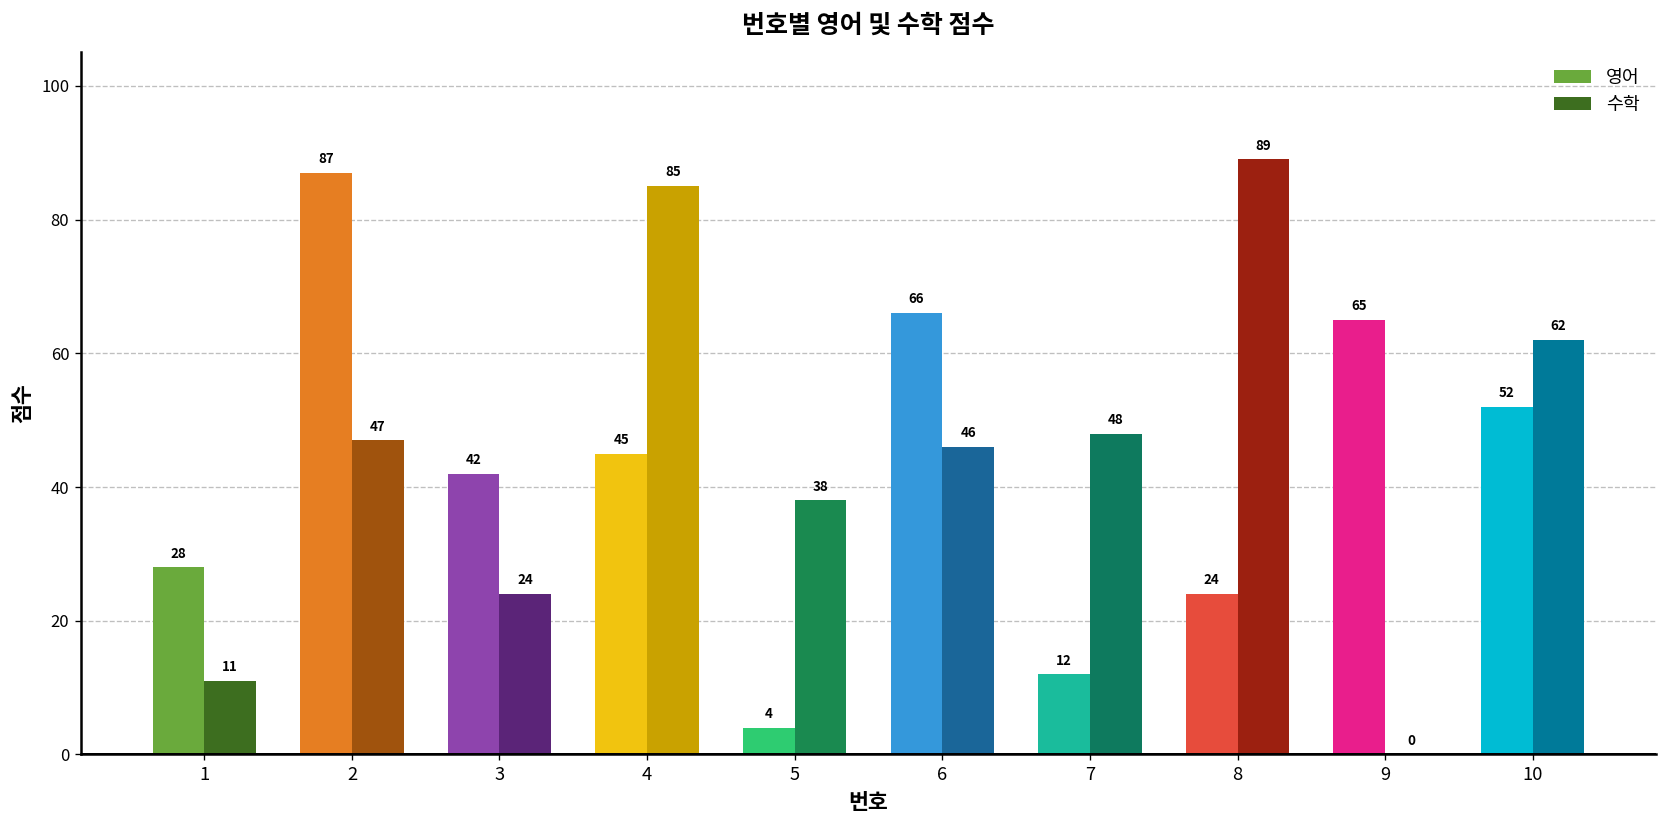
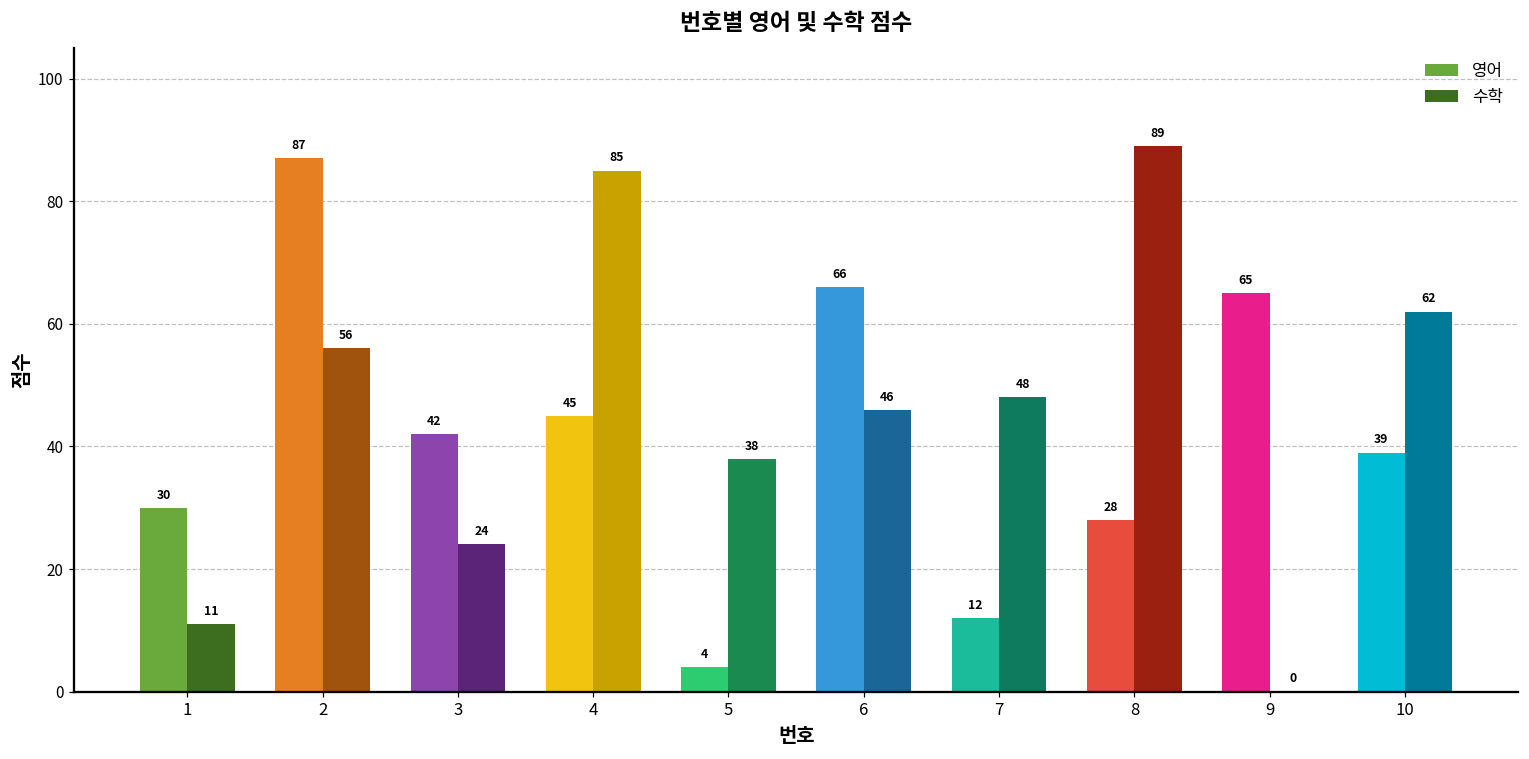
  {
    "영어": {
-     "1": 28,
+     "1": 30,
      "2": 87,
      "3": 42,
      "4": 45,
      "5": 4,
      "6": 66,
      "7": 12,
-     "8": 24,
+     "8": 28,
      "9": 65,
-     "10": 52
+     "10": 39
    },
    "수학": {
      "1": 11,
-     "2": 47,
+     "2": 56,
      "3": 24,
      "4": 85,
      "5": 38,
      "6": 46,
      "7": 48,
      "8": 89,
      "9": 0,
      "10": 62
    }
  }
